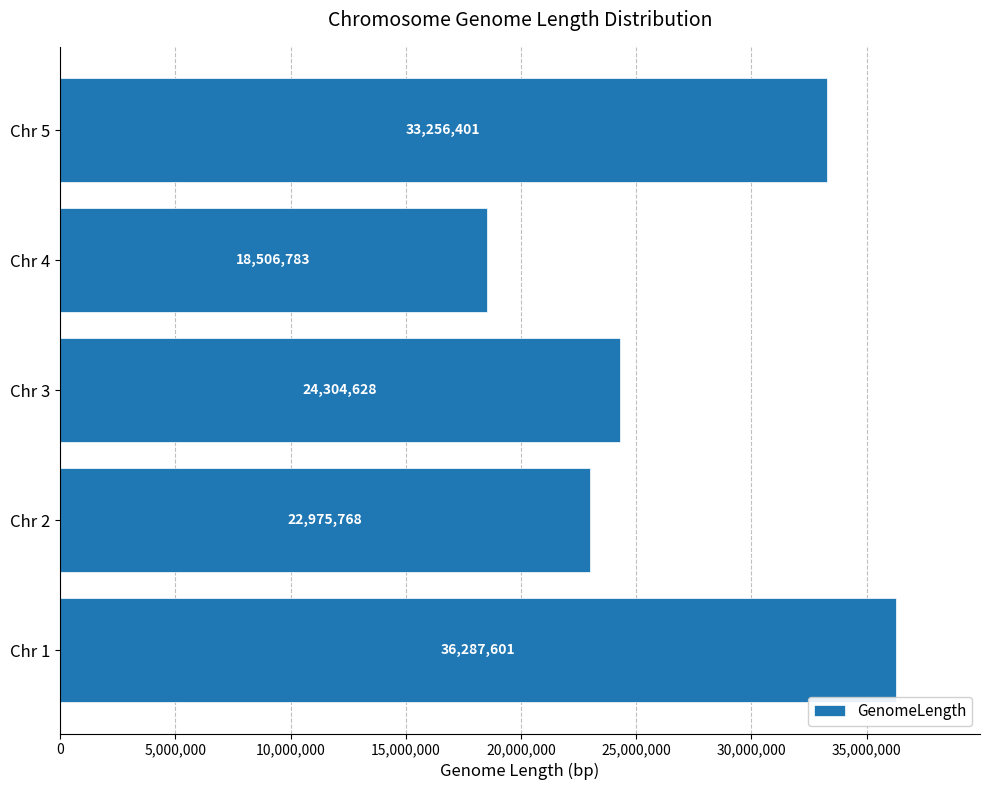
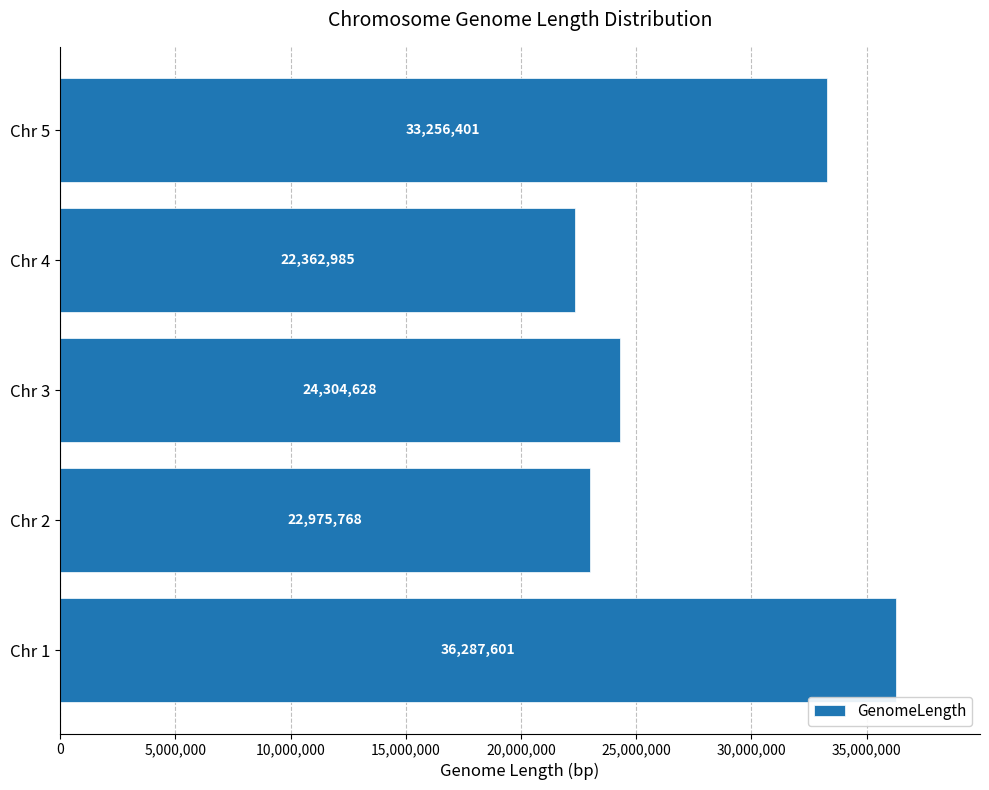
  {
    "Chr 5": "33,256,401",
-   "Chr 4": "18,506,783",
+   "Chr 4": "22,362,985",
    "Chr 3": "24,304,628",
    "Chr 2": "22,975,768",
    "Chr 1": "36,287,601"
  }
